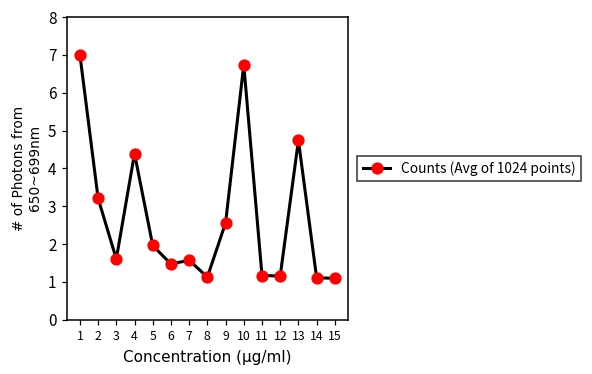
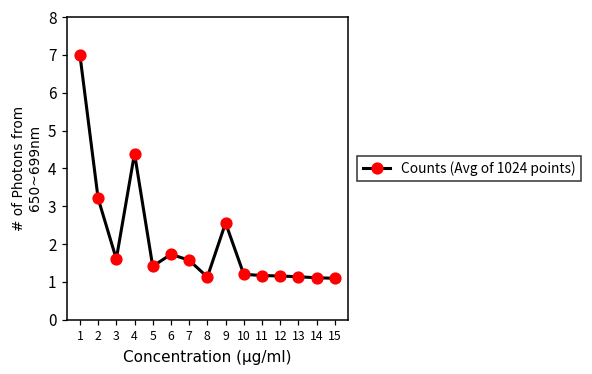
  {
    "1": 7.0,
    "2": 3.2,
    "3": 1.6,
    "4": 4.4,
-   "5": 2.0,
-   "6": 1.5,
+   "5": 1.4,
+   "6": 1.7,
    "7": 1.6,
    "8": 1.1,
    "9": 2.6,
-   "10": 6.7,
+   "10": 1.2,
    "11": 1.2,
    "12": 1.2,
-   "13": 4.7,
+   "13": 1.1,
    "14": 1.1,
    "15": 1.1
  }
